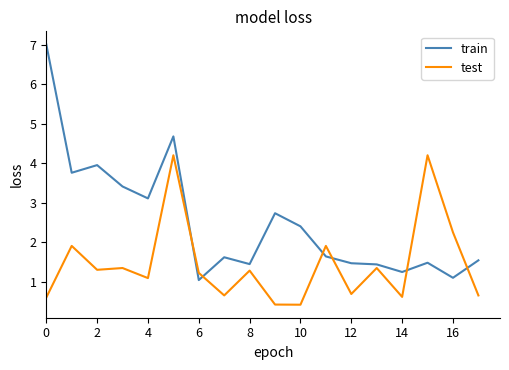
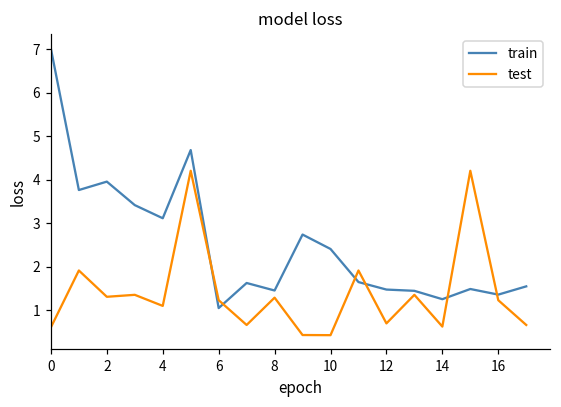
  {
    "train": {
      "0": 7.0,
      "2": 4.0,
      "4": 3.1,
      "6": 1.0,
      "8": 1.5,
      "10": 2.4,
      "12": 1.5,
      "14": 1.3,
-     "16": 1.1
+     "16": 1.4
    },
    "test": {
      "0": 0.6,
      "2": 1.3,
      "4": 1.1,
      "6": 1.2,
      "8": 1.3,
      "10": 0.4,
      "12": 0.7,
      "14": 0.6,
-     "16": 2.3
+     "16": 1.2
    }
  }
